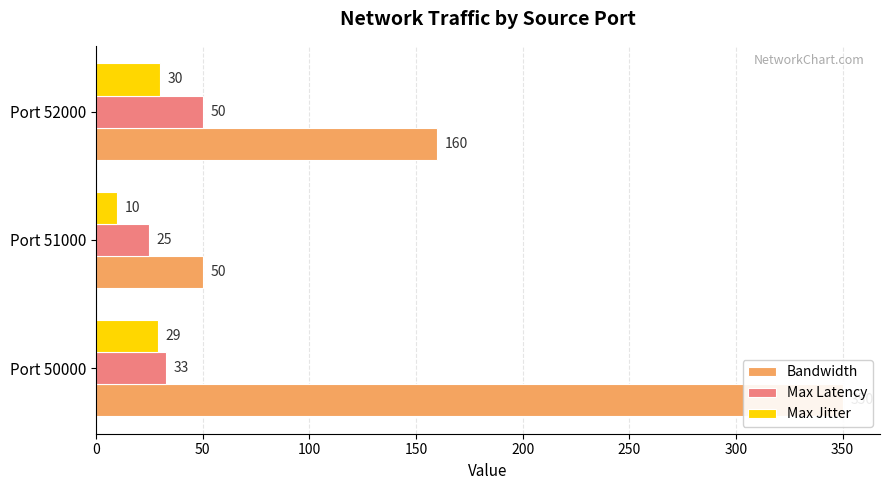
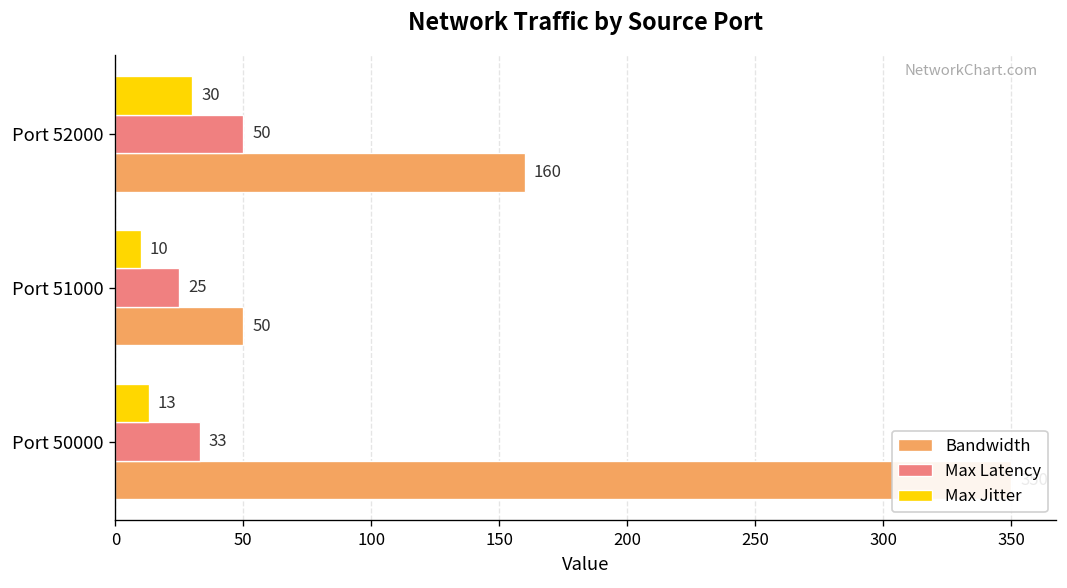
  {
    "Max Jitter": {
      "Port 52000": 30,
      "Port 51000": 10,
-     "Port 50000": 29
+     "Port 50000": 13
    }
  }
